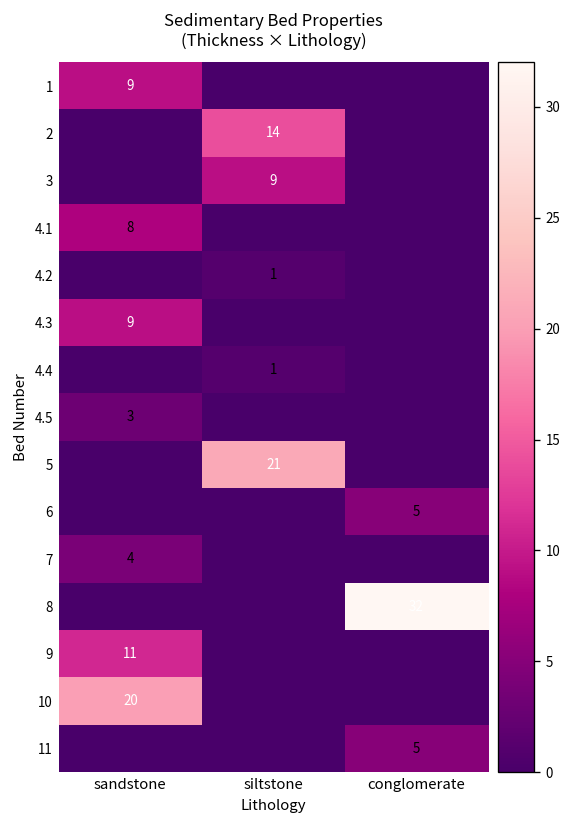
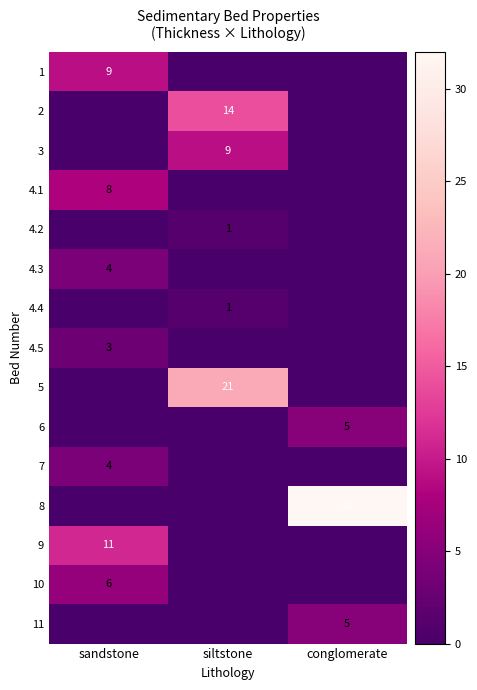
  {
    "1": {
      "sandstone": 9
    },
    "2": {
      "siltstone": 14
    },
    "3": {
      "siltstone": 9
    },
    "4.1": {
      "sandstone": 8
    },
    "4.2": {
      "siltstone": 1
    },
    "4.3": {
-     "sandstone": 9
+     "sandstone": 4
    },
    "4.4": {
      "siltstone": 1
    },
    "4.5": {
      "sandstone": 3
    },
    "5": {
      "siltstone": 21
    },
    "6": {
      "conglomerate": 5
    },
    "7": {
      "sandstone": 4
    },
    "9": {
      "sandstone": 11
    },
    "10": {
-     "sandstone": 20
+     "sandstone": 6
    },
    "11": {
      "conglomerate": 5
    }
  }
